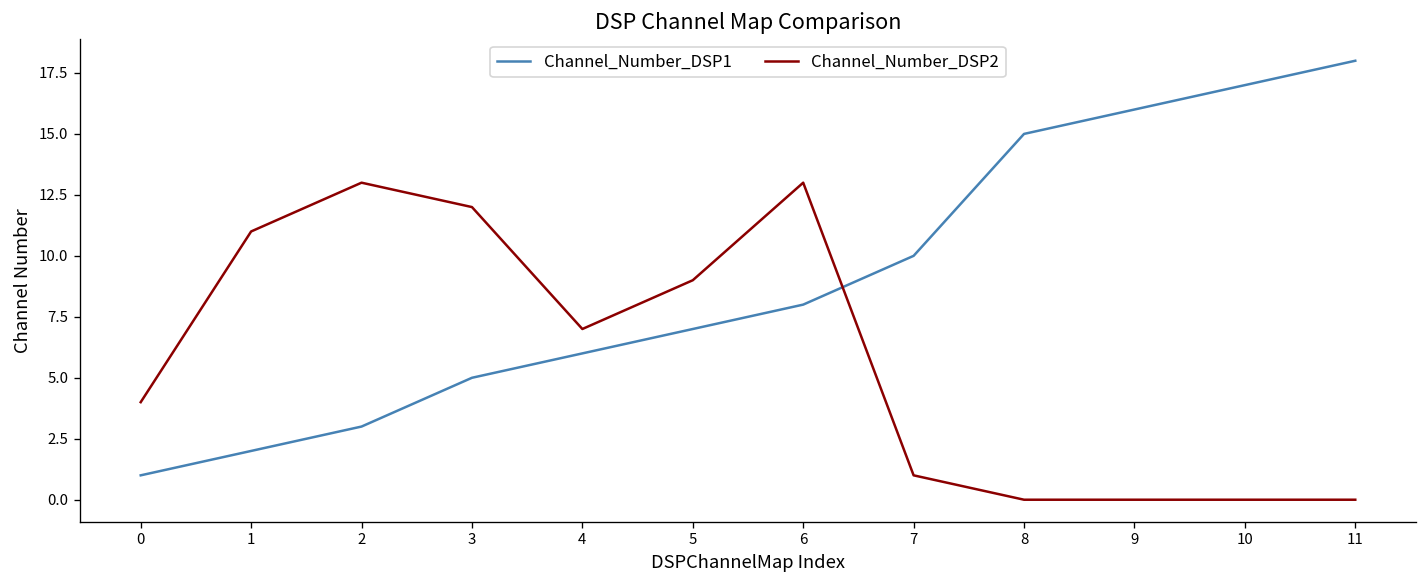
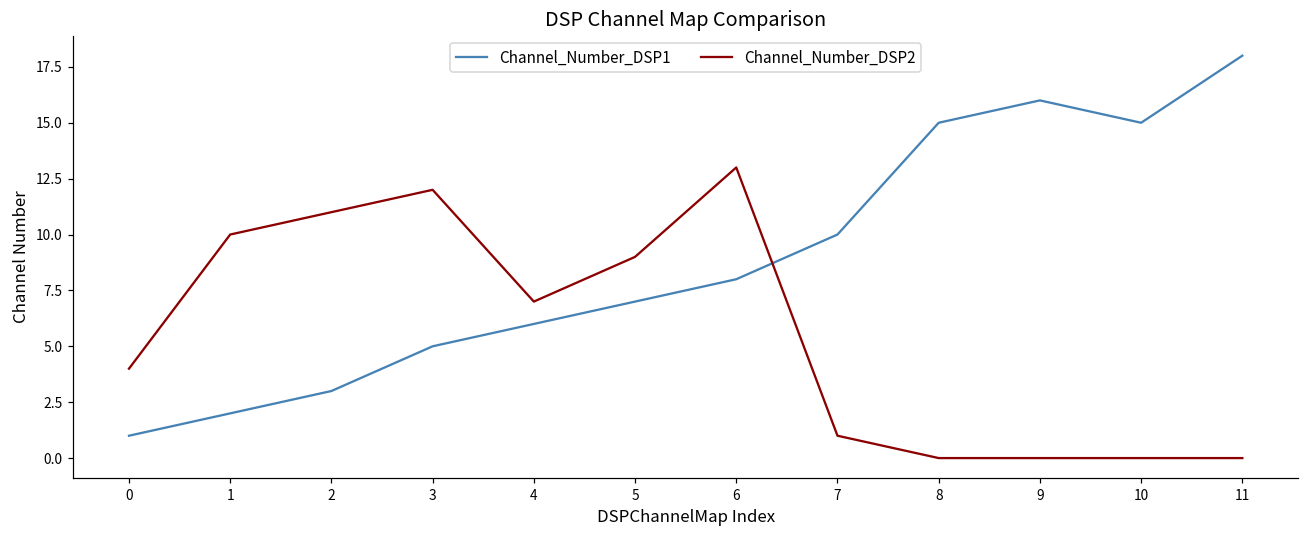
  {
    "Channel_Number_DSP1": {
      "0": 1,
      "1": 2,
      "2": 3,
      "3": 5,
      "4": 6,
      "5": 7,
      "6": 8,
      "7": 10,
      "8": 15,
      "9": 16,
-     "10": 17,
+     "10": 15,
      "11": 18
    },
    "Channel_Number_DSP2": {
      "0": 4,
-     "1": 11,
-     "2": 13,
+     "1": 10,
+     "2": 11,
      "3": 12,
      "4": 7,
      "5": 9,
      "6": 13,
      "7": 1,
      "8": 0,
      "9": 0,
      "10": 0,
      "11": 0
    }
  }
